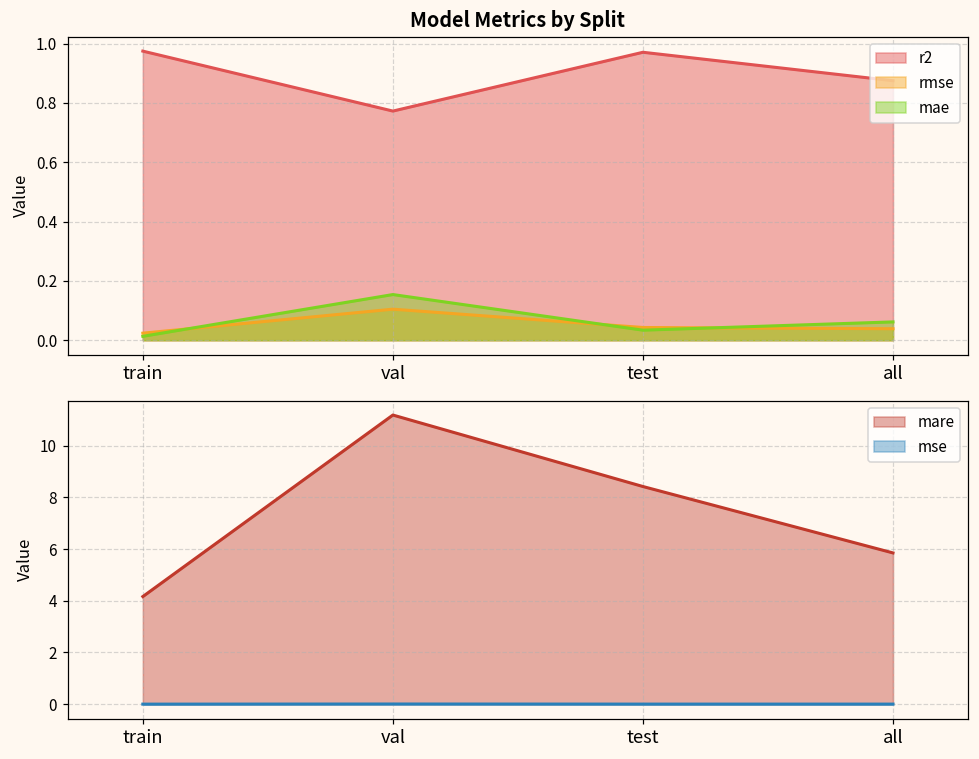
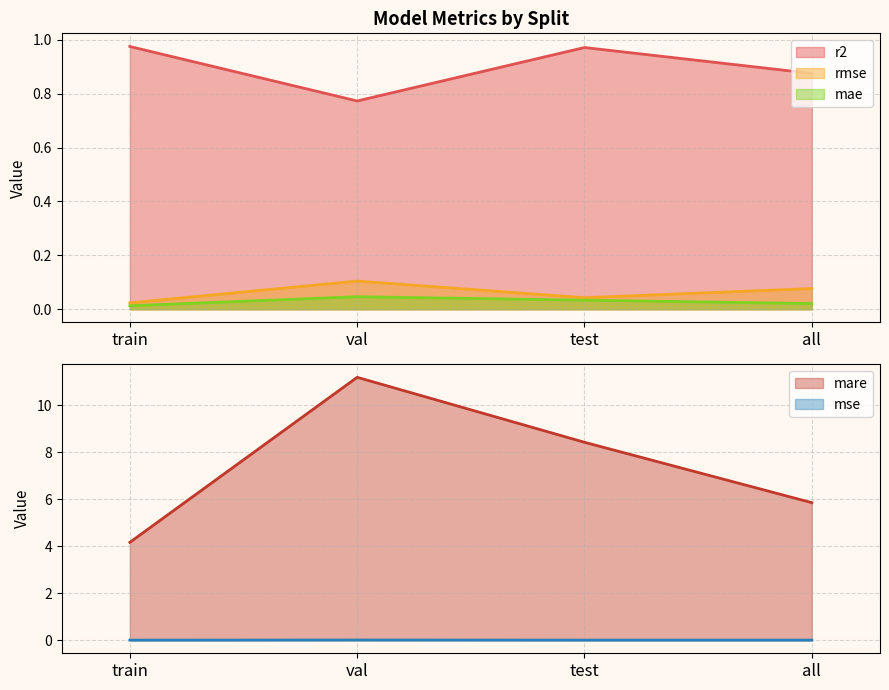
  {
    "Model Metrics by Split": {
      "r2": {
        "train": 0.97,
        "val": 0.77,
        "test": 0.97
      },
      "rmse": {
        "train": 0.02,
        "val": 0.10,
-       "all": 0.04
+       "all": 0.08
      },
      "mae": {
        "train": 0.01,
-       "val": 0.15,
-       "all": 0.06
+       "val": 0.05,
+       "all": 0.02
      }
    }
  }
